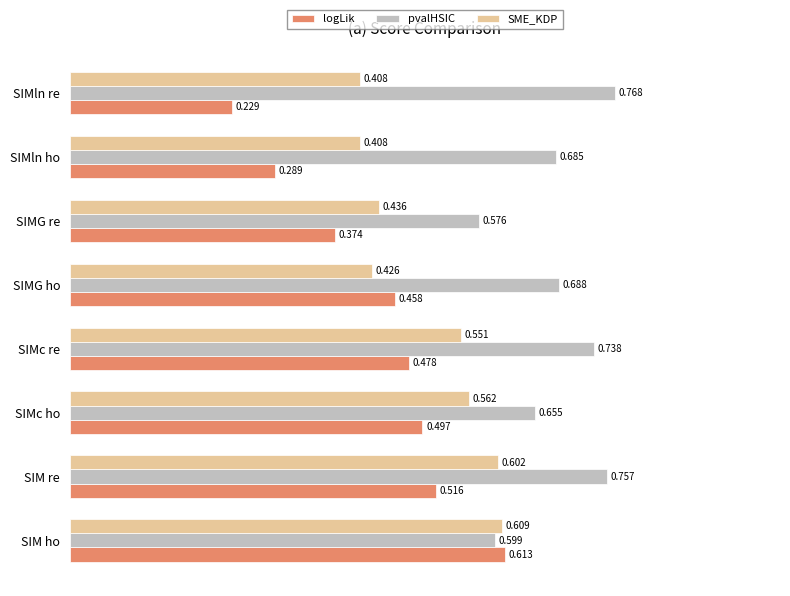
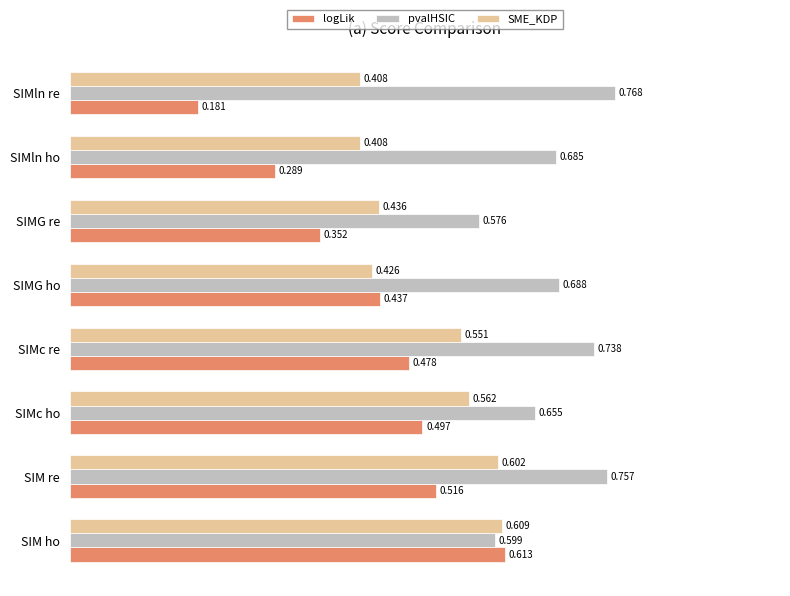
  {
    "logLik": {
-     "SIMln re": 0.229,
+     "SIMln re": 0.181,
      "SIMln ho": 0.289,
-     "SIMG re": 0.374,
-     "SIMG ho": 0.458,
+     "SIMG re": 0.352,
+     "SIMG ho": 0.437,
      "SIMc re": 0.478,
      "SIMc ho": 0.497,
      "SIM re": 0.516,
      "SIM ho": 0.613
    }
  }
